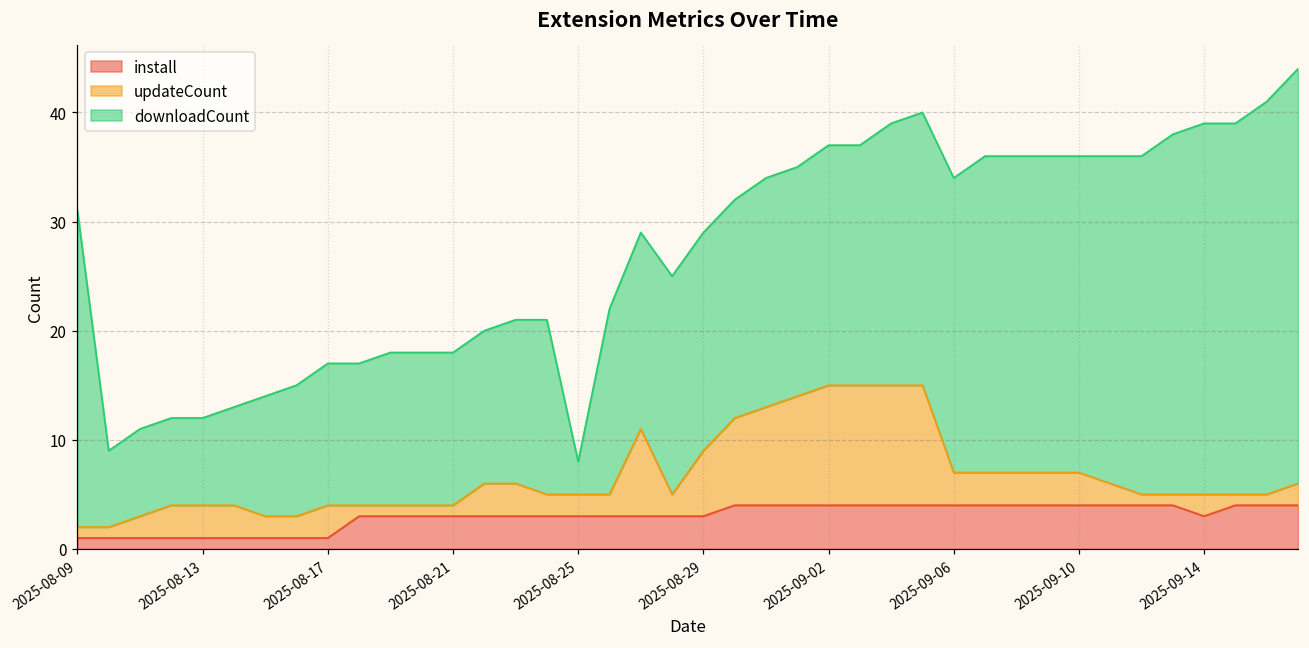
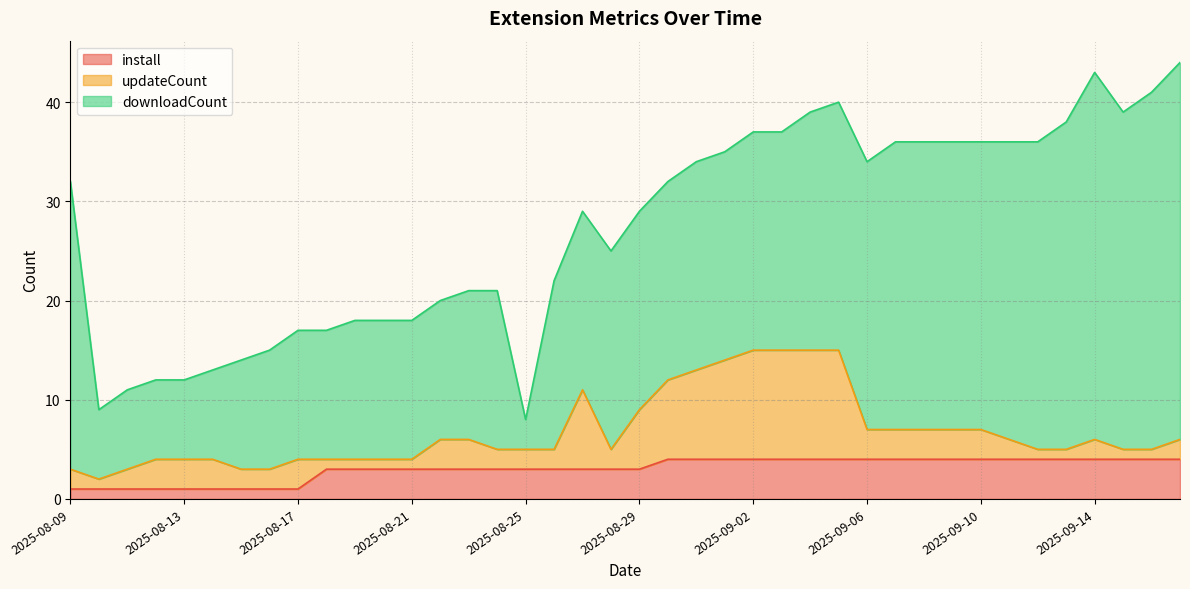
  {
    "install": {
      "2025-08-09": 1,
      "2025-08-13": 1,
      "2025-08-17": 1,
      "2025-08-21": 3,
      "2025-08-25": 3,
      "2025-08-29": 3,
      "2025-09-02": 4,
      "2025-09-06": 4,
      "2025-09-10": 4,
-     "2025-09-14": 3
+     "2025-09-14": 4
    },
    "updateCount": {
-     "2025-08-09": 1,
+     "2025-08-09": 2,
      "2025-08-13": 3,
      "2025-08-17": 3,
      "2025-08-21": 1,
      "2025-08-25": 2,
      "2025-08-29": 6,
      "2025-09-02": 11,
      "2025-09-06": 3,
      "2025-09-10": 3,
      "2025-09-14": 2
    },
    "downloadCount": {
      "2025-08-09": 29,
      "2025-08-13": 8,
      "2025-08-17": 13,
      "2025-08-21": 14,
      "2025-08-25": 3,
      "2025-08-29": 20,
      "2025-09-02": 22,
      "2025-09-06": 27,
      "2025-09-10": 29,
-     "2025-09-14": 34
+     "2025-09-14": 37
    }
  }
